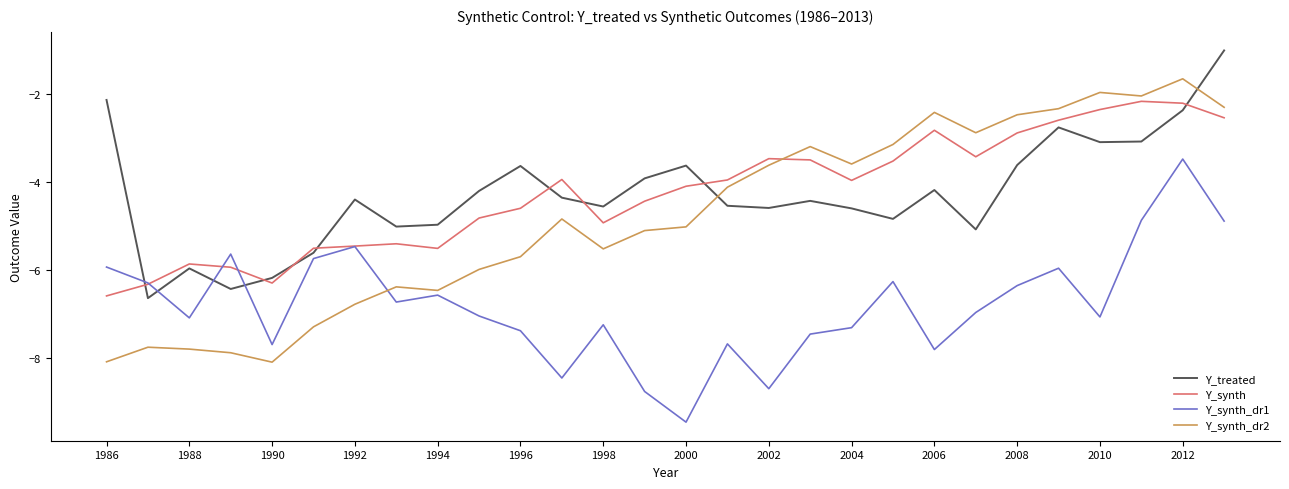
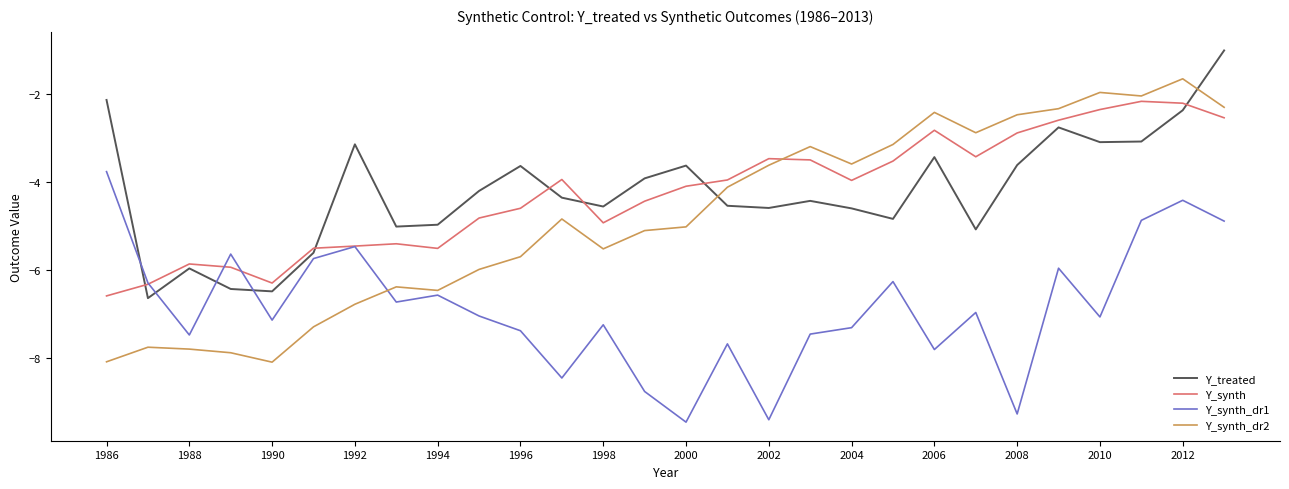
  {
    "Y_treated": {
      "1986": -2.1,
      "1988": -6.0,
-     "1990": -6.2,
-     "1992": -4.4,
+     "1990": -6.5,
+     "1992": -3.1,
      "1994": -5.0,
      "1996": -3.6,
      "1998": -4.6,
      "2000": -3.6,
      "2002": -4.6,
      "2004": -4.6,
-     "2006": -4.2,
+     "2006": -3.4,
      "2008": -3.6,
      "2010": -3.1,
      "2012": -2.4
    },
    "Y_synth_dr1": {
-     "1986": -5.9,
-     "1988": -7.1,
-     "1990": -7.7,
+     "1986": -3.8,
+     "1988": -7.5,
+     "1990": -7.1,
      "1994": -6.6,
      "1996": -7.4,
      "1998": -7.3,
      "2000": -9.5,
-     "2002": -8.7,
+     "2002": -9.4,
      "2004": -7.3,
      "2006": -7.8,
-     "2008": -6.4,
+     "2008": -9.3,
      "2010": -7.1,
-     "2012": -3.5
+     "2012": -4.4
    }
  }
